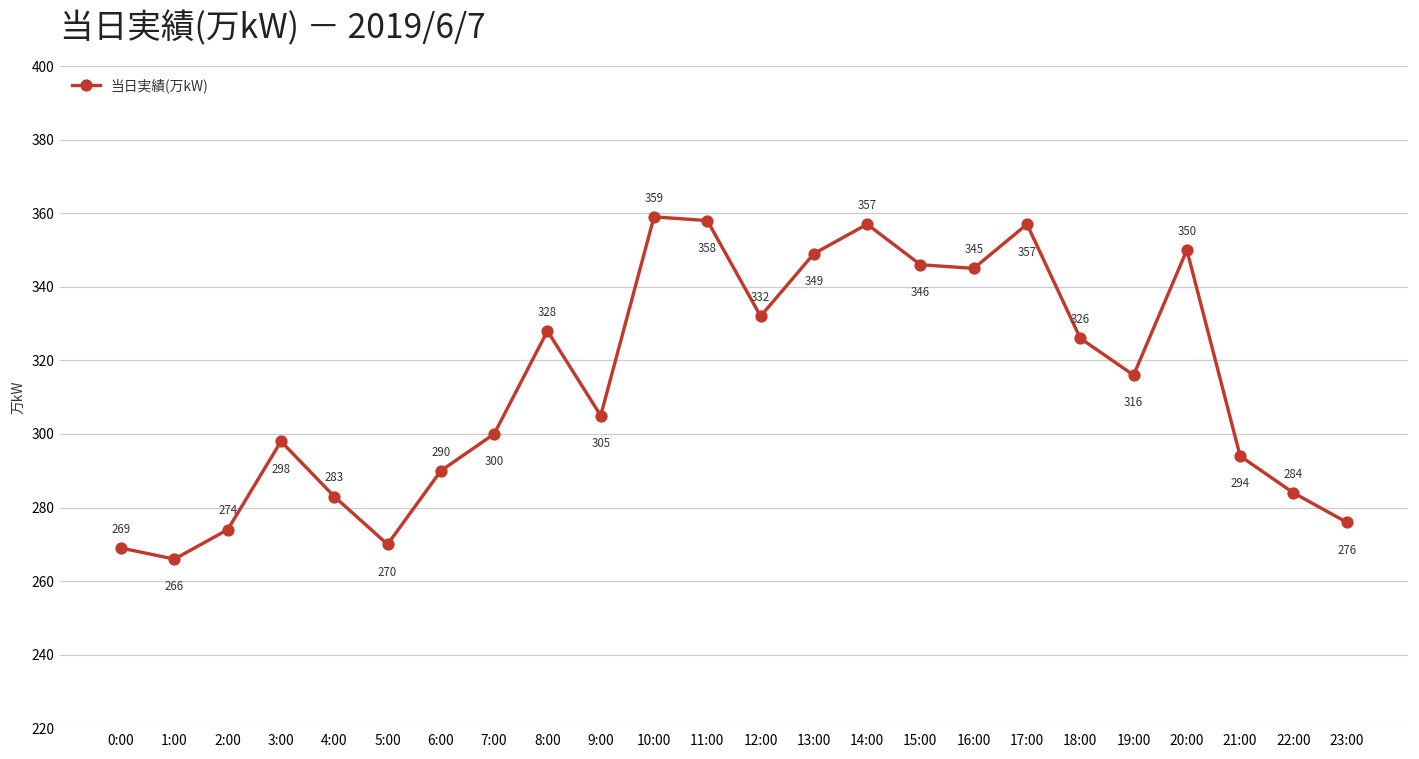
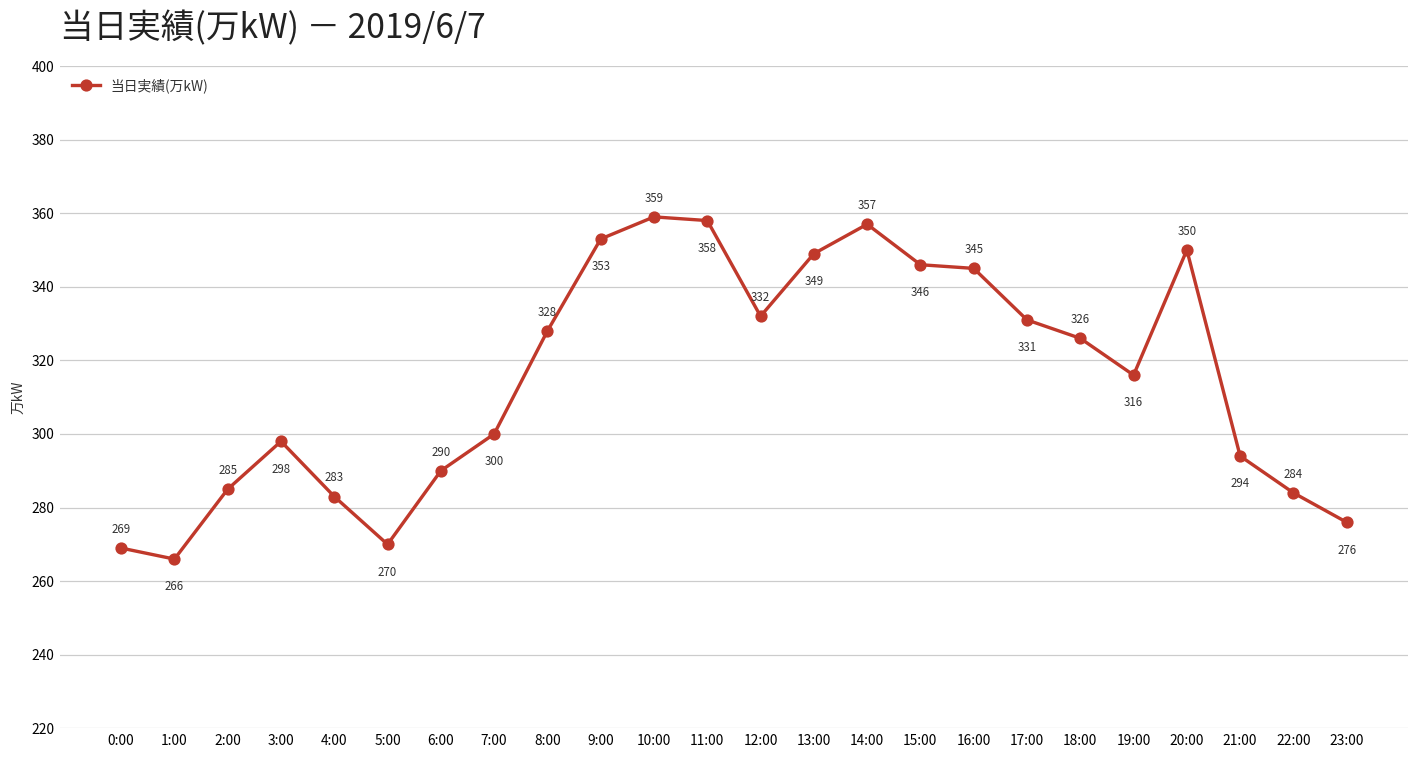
  {
    "0:00": 269,
    "1:00": 266,
-   "2:00": 274,
+   "2:00": 285,
    "3:00": 298,
    "4:00": 283,
    "5:00": 270,
    "6:00": 290,
    "7:00": 300,
    "8:00": 328,
-   "9:00": 305,
+   "9:00": 353,
    "10:00": 359,
    "11:00": 358,
    "12:00": 332,
    "13:00": 349,
    "14:00": 357,
    "15:00": 346,
    "16:00": 345,
-   "17:00": 357,
+   "17:00": 331,
    "18:00": 326,
    "19:00": 316,
    "20:00": 350,
    "21:00": 294,
    "22:00": 284,
    "23:00": 276
  }
